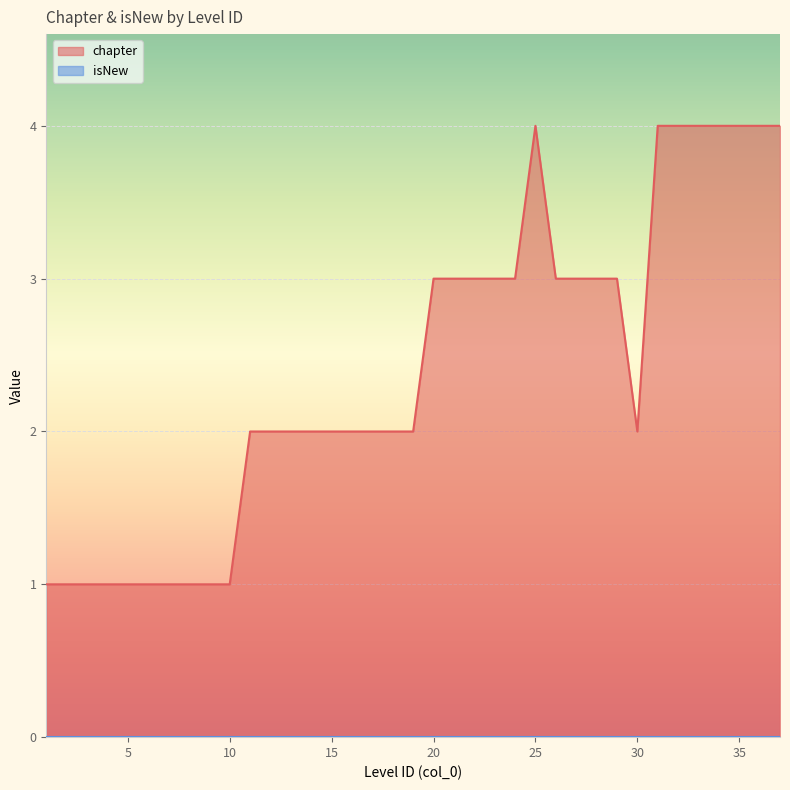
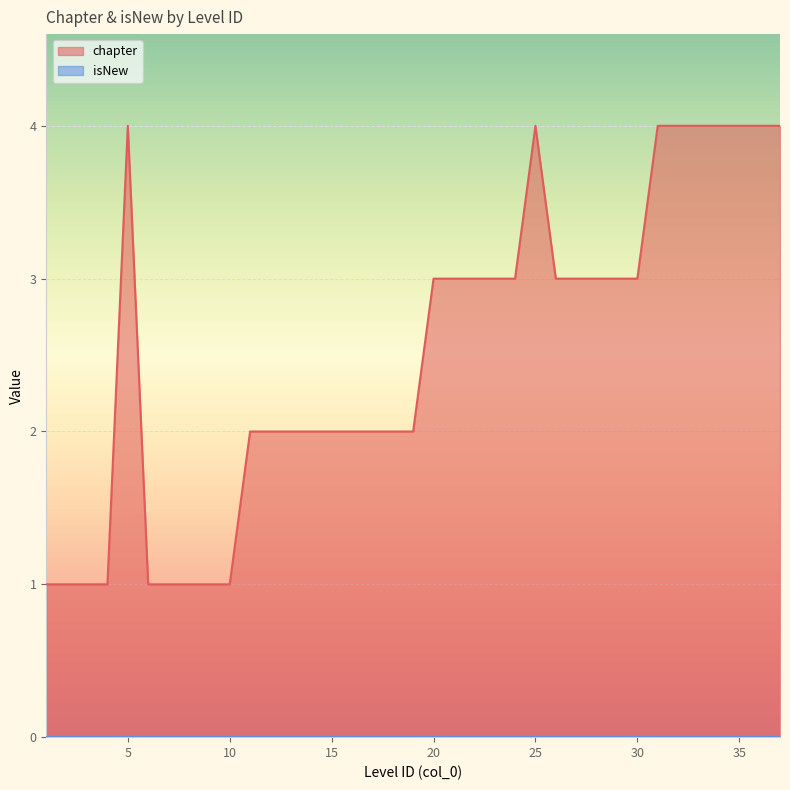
  {
    "chapter": {
-     "5": 1,
+     "5": 4,
      "10": 1,
      "15": 2,
      "20": 3,
      "25": 4,
-     "30": 2,
+     "30": 3,
      "35": 4
    },
    "isNew": {
      "5": 0,
      "10": 0,
      "15": 0,
      "20": 0,
      "25": 0,
      "30": 0,
      "35": 0
    }
  }
